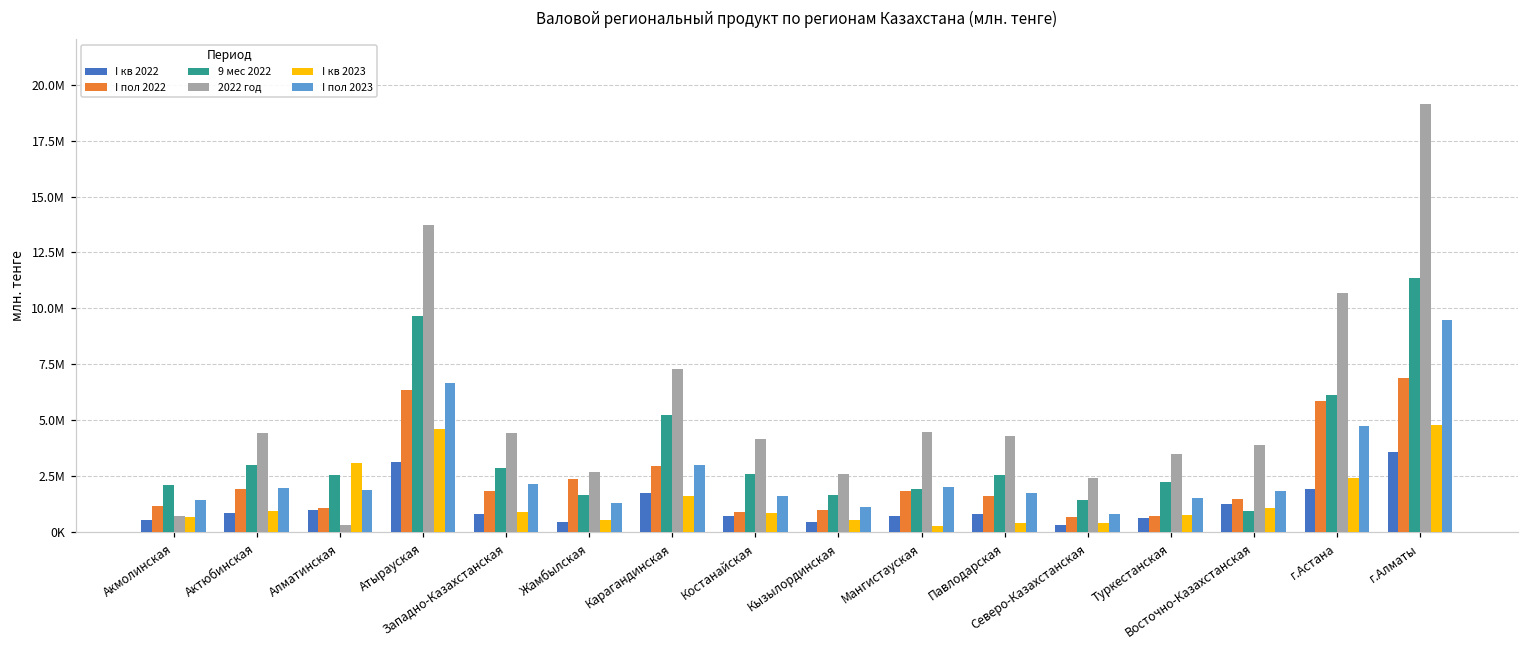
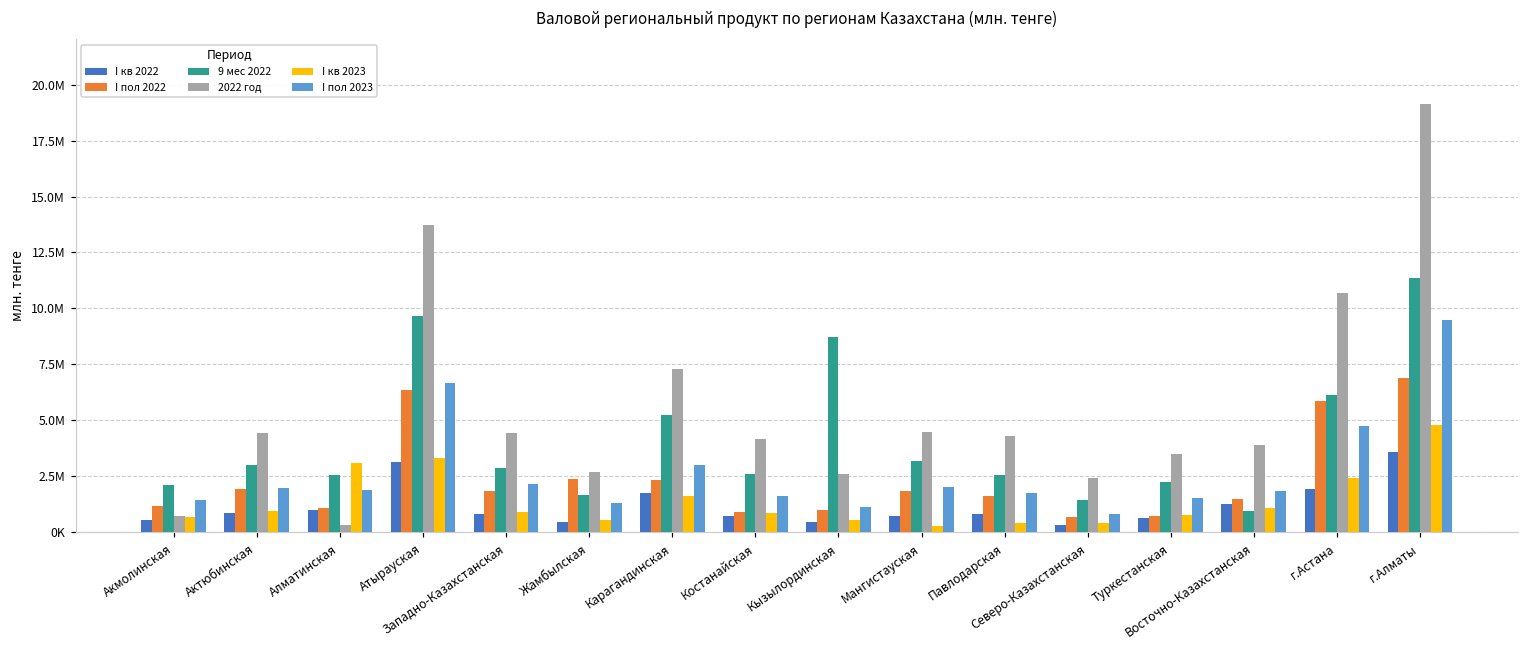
  {
    "I пол 2022": {
      "Акмолинская": 1200000,
      "Актюбинская": 1900000,
      "Алматинская": 1100000,
      "Атырауская": 6300000,
      "Западно-Казахстанская": 1800000,
      "Жамбылская": 2400000,
-     "Карагандинская": 3000000,
+     "Карагандинская": 2300000,
      "Костанайская": 900000,
      "Кызылординская": 1000000,
      "Мангистауская": 1800000,
      "Павлодарская": 1600000,
      "Северо-Казахстанская": 700000,
      "Туркестанская": 700000,
      "Восточно-Казахстанская": 1500000,
      "г.Астана": 5900000,
      "г.Алматы": 6900000
    },
    "9 мес 2022": {
      "Акмолинская": 2100000,
      "Актюбинская": 3000000,
      "Алматинская": 2500000,
      "Атырауская": 9700000,
      "Западно-Казахстанская": 2900000,
      "Жамбылская": 1700000,
      "Карагандинская": 5200000,
      "Костанайская": 2600000,
-     "Кызылординская": 1700000,
-     "Мангистауская": 1900000,
+     "Кызылординская": 8700000,
+     "Мангистауская": 3200000,
      "Павлодарская": 2600000,
      "Северо-Казахстанская": 1400000,
      "Туркестанская": 2200000,
      "Восточно-Казахстанская": 1000000,
      "г.Астана": 6100000,
      "г.Алматы": 11300000
    },
    "2022 год": {
      "Акмолинская": 700000,
      "Актюбинская": 4400000,
      "Алматинская": 300000,
      "Атырауская": 13700000,
      "Западно-Казахстанская": 4400000,
      "Жамбылская": 2700000,
      "Карагандинская": 7300000,
      "Костанайская": 4200000,
      "Кызылординская": 2600000,
      "Мангистауская": 4500000,
      "Павлодарская": 4300000,
      "Северо-Казахстанская": 2400000,
      "Туркестанская": 3500000,
      "Восточно-Казахстанская": 3900000,
      "г.Астана": 10700000,
      "г.Алматы": 19200000
    },
    "I кв 2023": {
      "Акмолинская": 700000,
      "Актюбинская": 900000,
      "Алматинская": 3100000,
-     "Атырауская": 4600000,
+     "Атырауская": 3300000,
      "Западно-Казахстанская": 900000,
      "Жамбылская": 500000,
      "Карагандинская": 1600000,
      "Костанайская": 900000,
      "Кызылординская": 500000,
      "Мангистауская": 300000,
      "Павлодарская": 400000,
      "Северо-Казахстанская": 400000,
      "Туркестанская": 800000,
      "Восточно-Казахстанская": 1100000,
      "г.Астана": 2400000,
      "г.Алматы": 4800000
    }
  }
